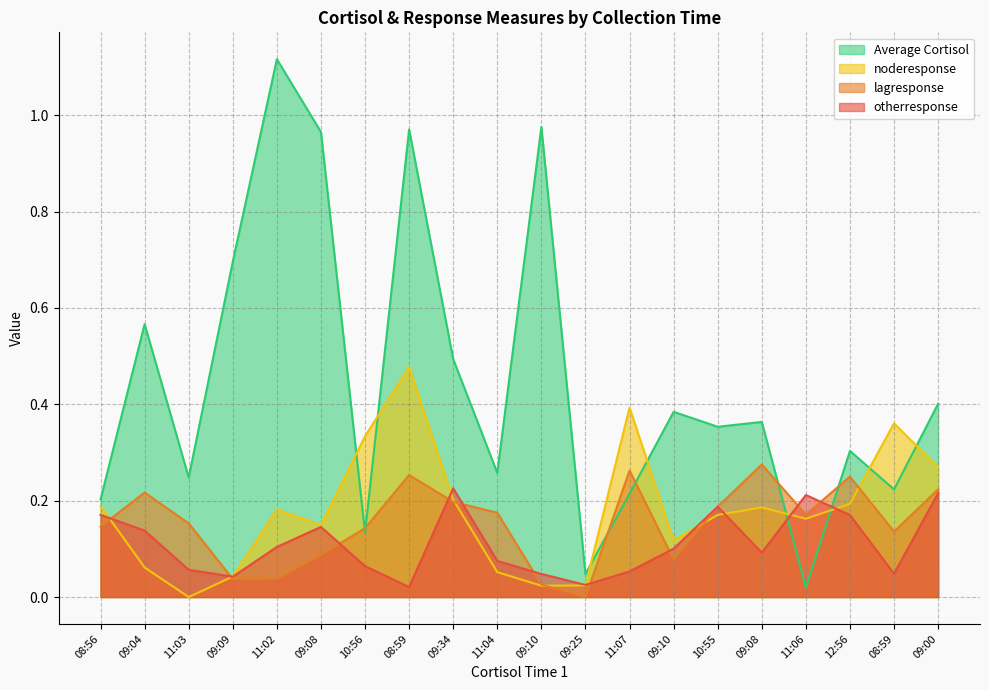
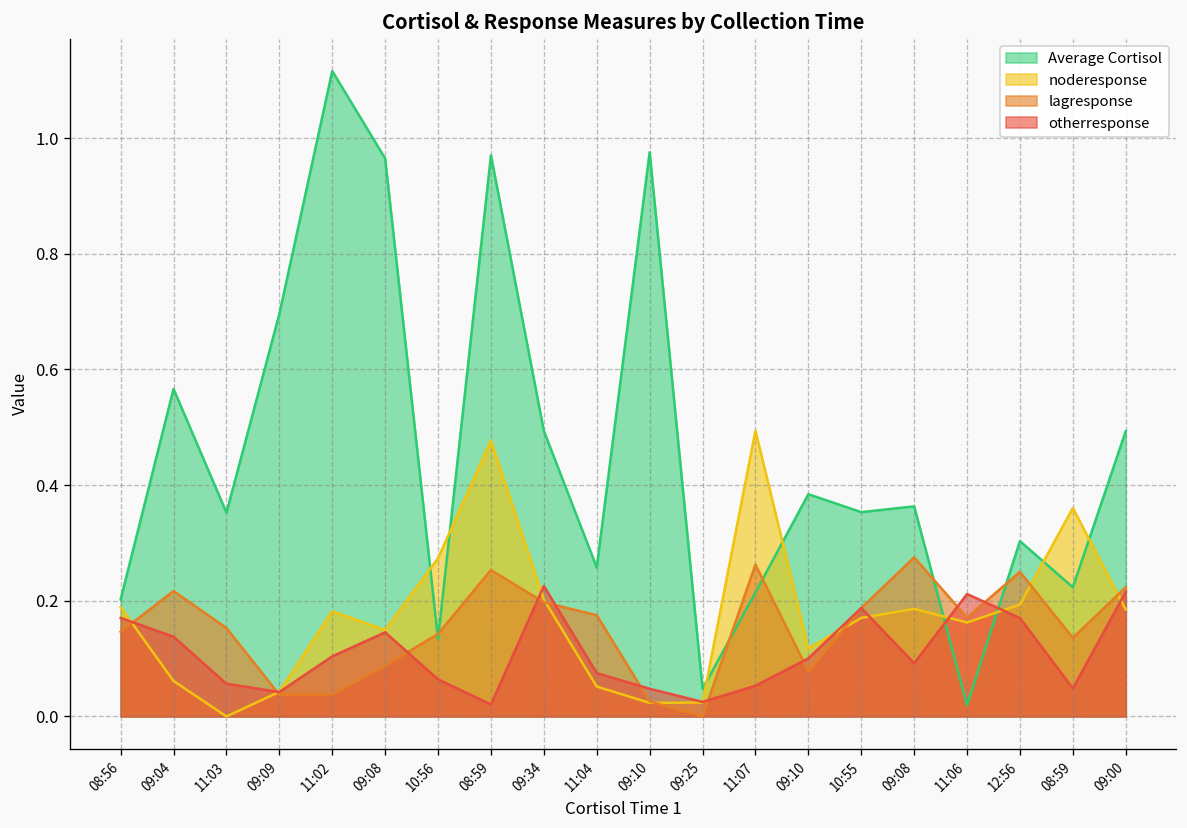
  {
    "Average Cortisol": {
      "08:56": 0.20,
      "09:04": 0.57,
-     "11:03": 0.25,
+     "11:03": 0.35,
      "09:09": 0.70,
      "11:02": 1.12,
      "10:56": 0.13,
      "09:34": 0.49,
      "11:04": 0.26,
      "09:25": 0.05,
      "11:07": 0.21,
      "10:55": 0.35,
      "11:06": 0.02,
      "12:56": 0.30,
-     "09:00": 0.40
+     "09:00": 0.49
    },
    "noderesponse": {
      "08:56": 0.19,
      "09:04": 0.06,
      "11:03": 0.00,
      "11:02": 0.18,
-     "10:56": 0.33,
+     "10:56": 0.27,
      "11:04": 0.05,
-     "11:07": 0.39,
+     "11:07": 0.49,
      "10:55": 0.17,
      "11:06": 0.16,
      "12:56": 0.19,
-     "09:00": 0.27
+     "09:00": 0.18
    }
  }
